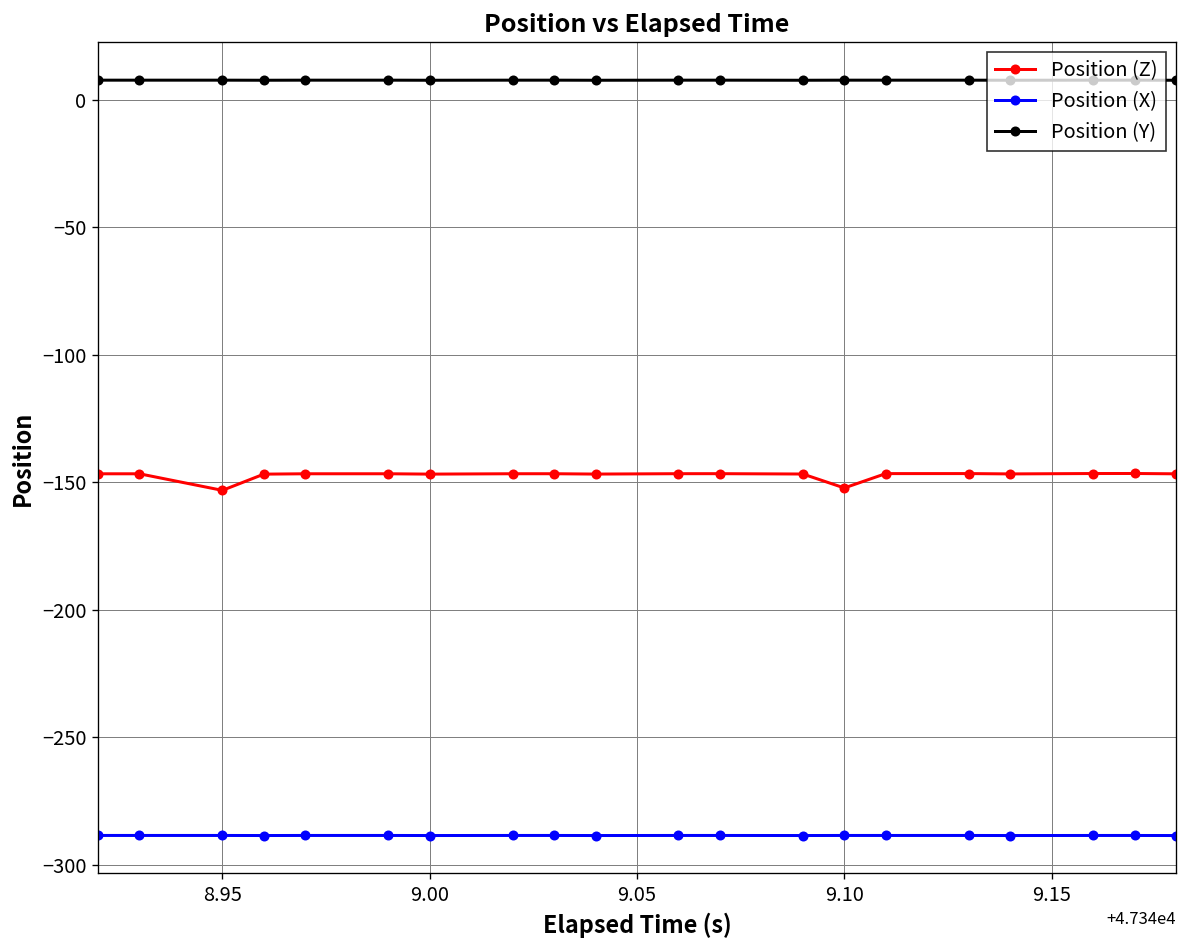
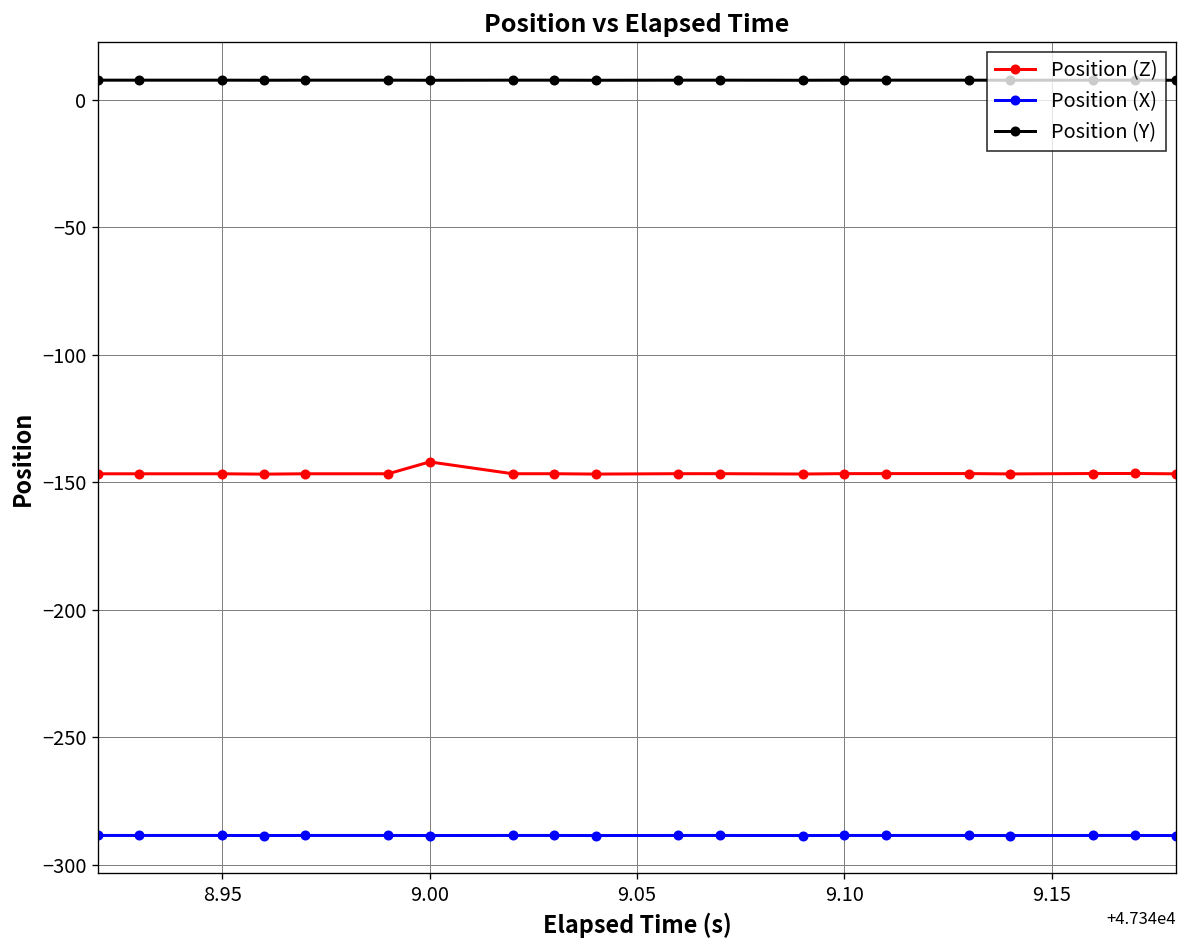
  {
    "Position (Z)": {
-     "8.95": -153,
-     "9.00": -147,
-     "9.10": -152
+     "8.95": -147,
+     "9.00": -142,
+     "9.10": -147
    },
    "Position (X)": {
      "8.95": -289,
      "9.00": -289,
      "9.10": -289
    },
    "Position (Y)": {
      "8.95": 8,
      "9.00": 8,
      "9.10": 8
    }
  }
